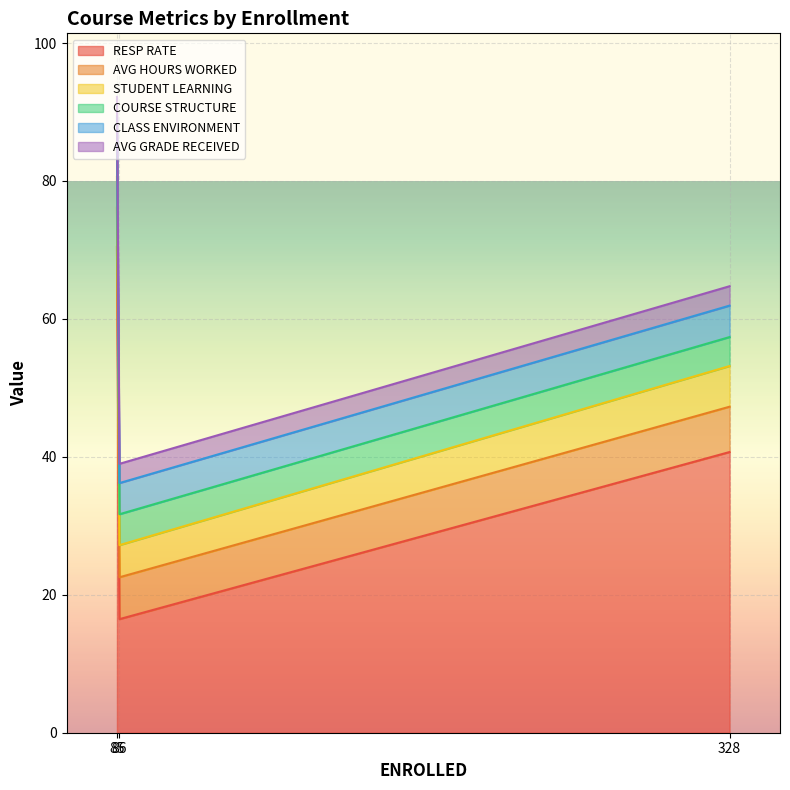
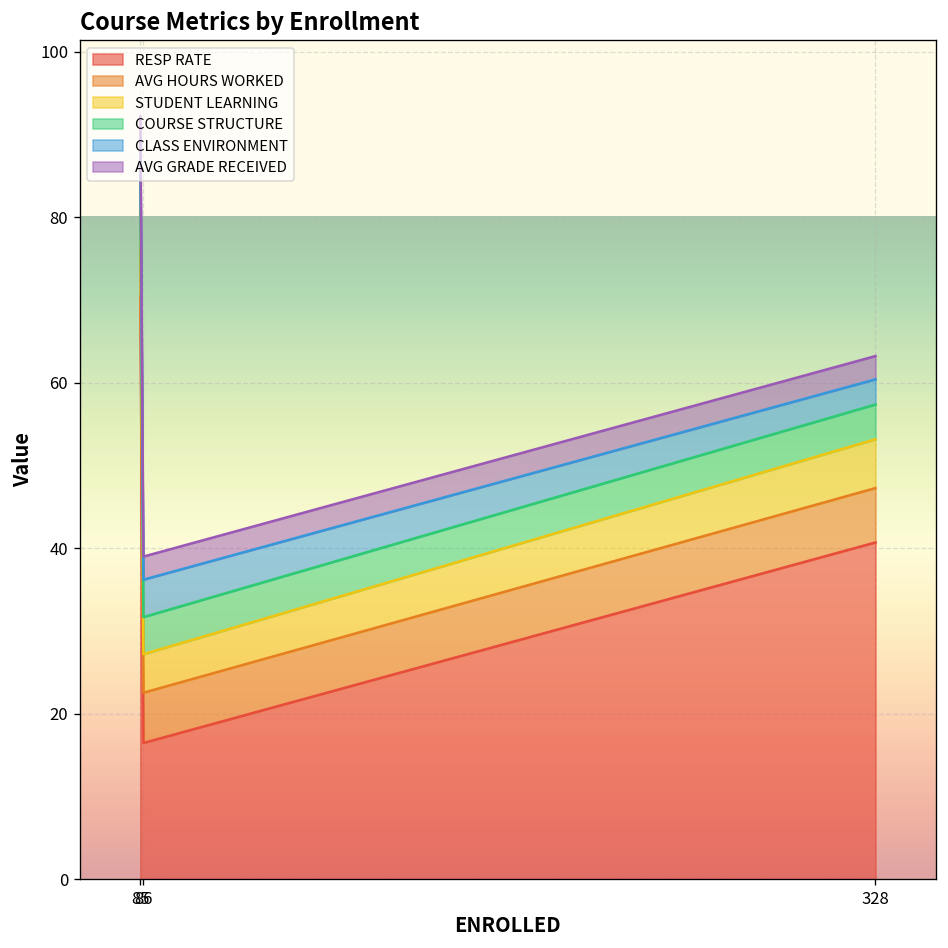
  {
    "STUDENT LEARNING": {
      "328": 6
    },
    "COURSE STRUCTURE": {
      "328": 4
    },
    "CLASS ENVIRONMENT": {
-     "328": 5
+     "328": 3
    },
    "AVG GRADE RECEIVED": {
      "328": 3
    }
  }
